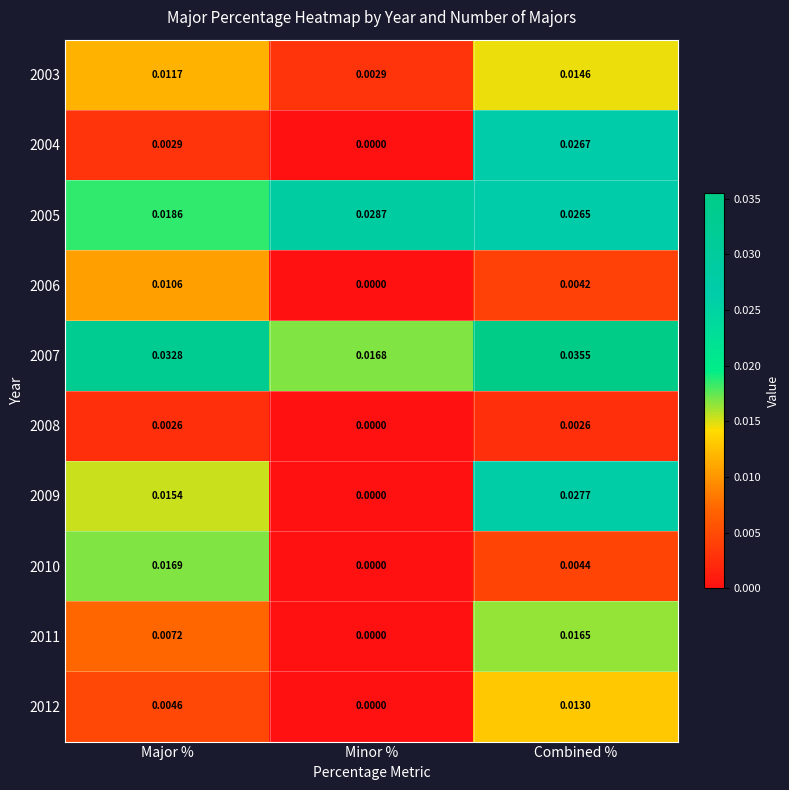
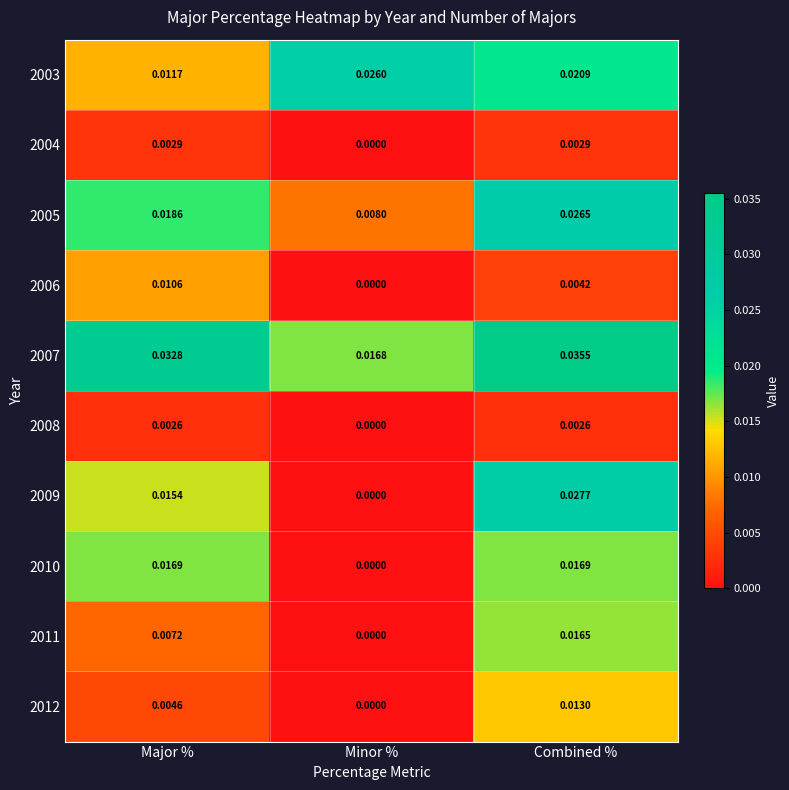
  {
    "2003": {
      "Major %": 0.0117,
-     "Minor %": 0.0029,
-     "Combined %": 0.0146
+     "Minor %": 0.0260,
+     "Combined %": 0.0209
    },
    "2004": {
      "Major %": 0.0029,
      "Minor %": 0.0000,
-     "Combined %": 0.0267
+     "Combined %": 0.0029
    },
    "2005": {
      "Major %": 0.0186,
-     "Minor %": 0.0287,
+     "Minor %": 0.0080,
      "Combined %": 0.0265
    },
    "2006": {
      "Major %": 0.0106,
      "Minor %": 0.0000,
      "Combined %": 0.0042
    },
    "2007": {
      "Major %": 0.0328,
      "Minor %": 0.0168,
      "Combined %": 0.0355
    },
    "2008": {
      "Major %": 0.0026,
      "Minor %": 0.0000,
      "Combined %": 0.0026
    },
    "2009": {
      "Major %": 0.0154,
      "Minor %": 0.0000,
      "Combined %": 0.0277
    },
    "2010": {
      "Major %": 0.0169,
      "Minor %": 0.0000,
-     "Combined %": 0.0044
+     "Combined %": 0.0169
    },
    "2011": {
      "Major %": 0.0072,
      "Minor %": 0.0000,
      "Combined %": 0.0165
    },
    "2012": {
      "Major %": 0.0046,
      "Minor %": 0.0000,
      "Combined %": 0.0130
    }
  }
